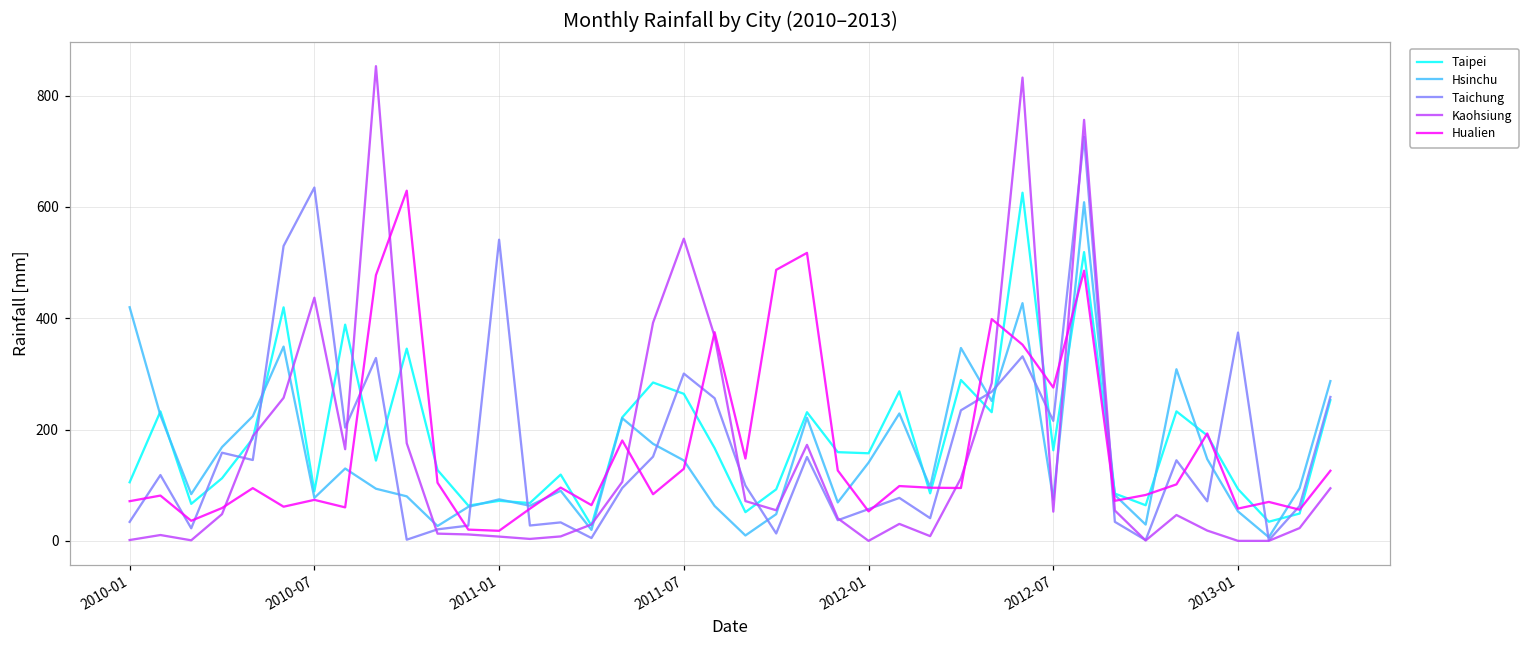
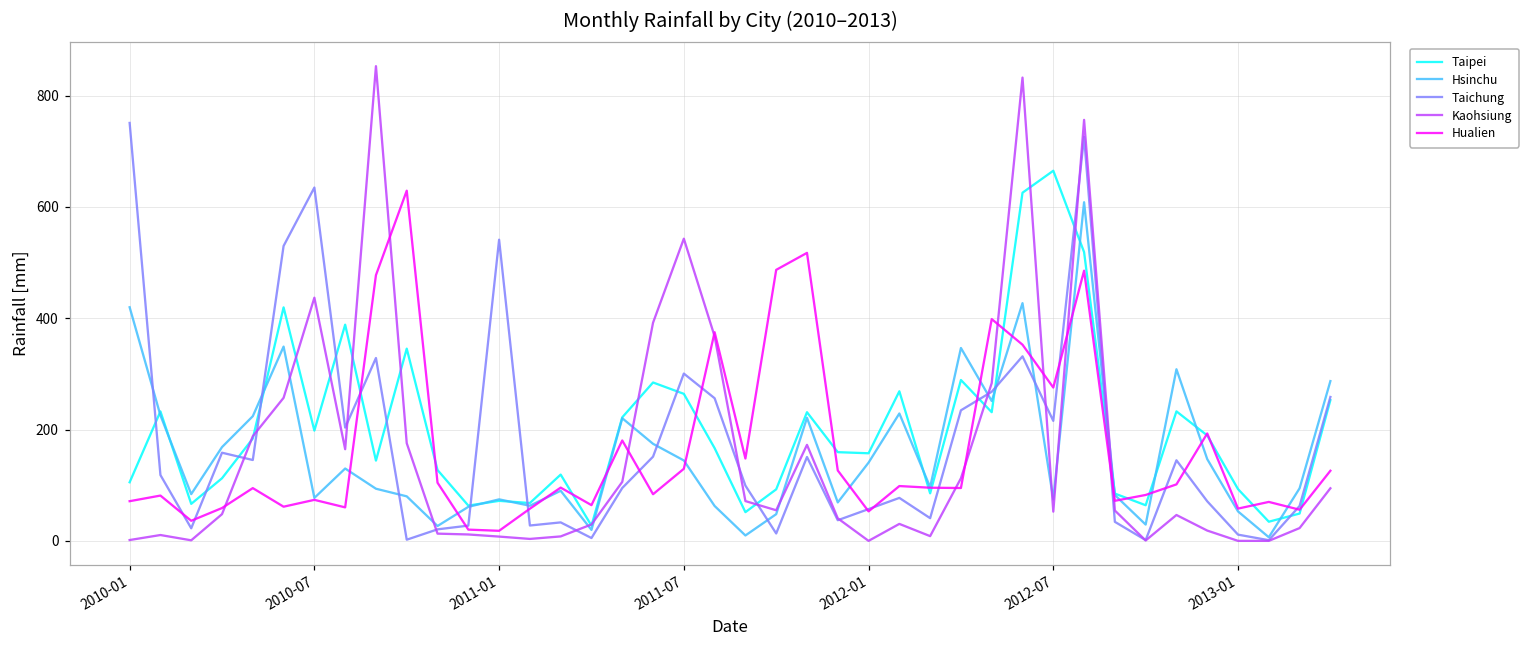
  {
    "Taipei": {
      "2010-01": 110,
-     "2010-07": 90,
+     "2010-07": 200,
      "2011-07": 260,
      "2012-01": 160,
-     "2012-07": 160,
+     "2012-07": 670,
      "2013-01": 90
    },
    "Hsinchu": {
      "2010-01": 420,
      "2011-07": 140,
      "2012-01": 140,
      "2012-07": 70
    },
    "Taichung": {
-     "2010-01": 30,
+     "2010-01": 750,
      "2010-07": 630,
      "2011-01": 540,
      "2011-07": 300,
      "2012-07": 220,
-     "2013-01": 370
+     "2013-01": 10
    },
    "Kaohsiung": {
      "2010-01": 0,
      "2010-07": 440,
      "2011-01": 10,
      "2011-07": 540,
      "2012-01": 0,
      "2012-07": 50,
      "2013-01": 0
    },
    "Hualien": {
      "2010-01": 70,
      "2011-01": 20,
      "2011-07": 130,
      "2012-07": 280
    }
  }
